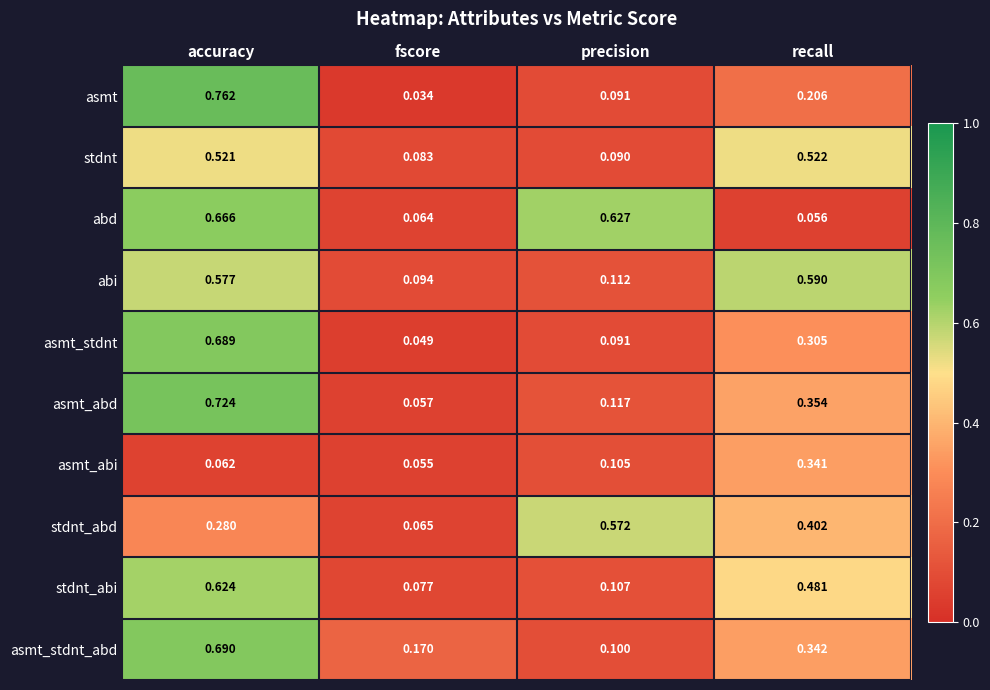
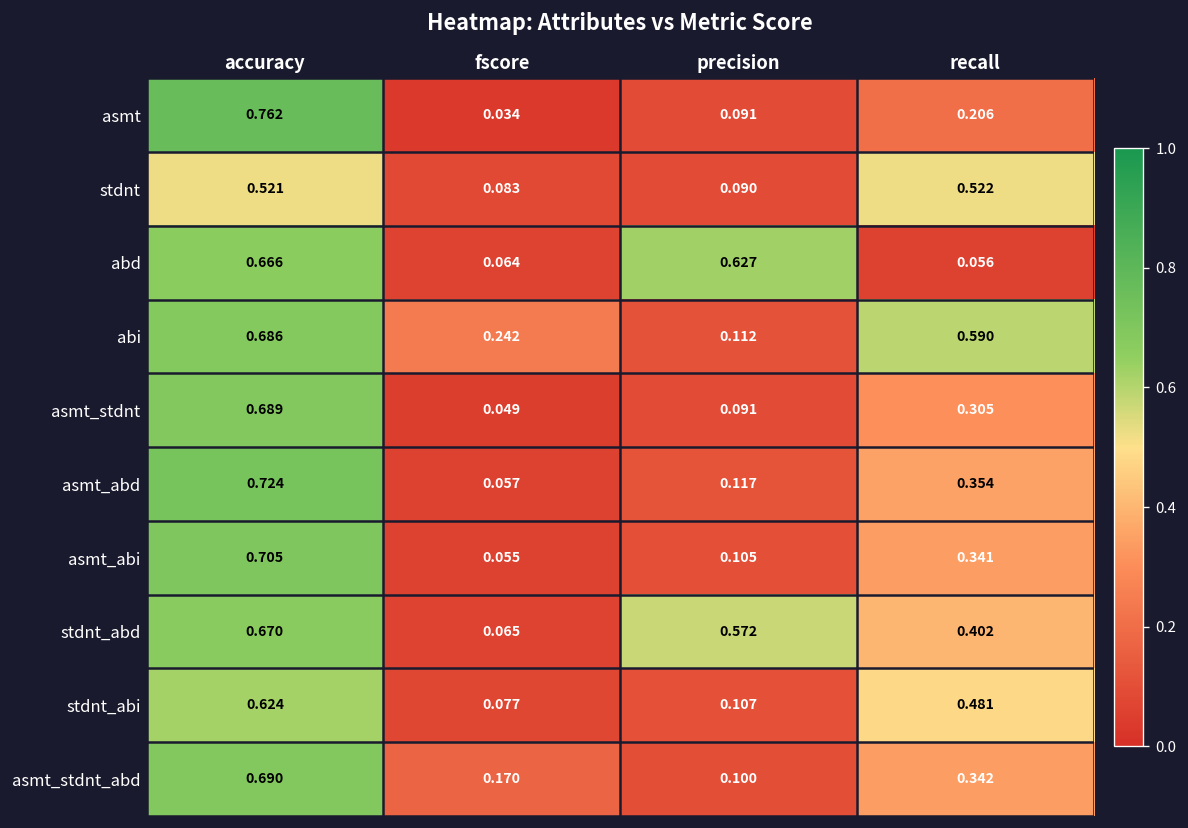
  {
    "asmt": {
      "accuracy": 0.762,
      "fscore": 0.034,
      "precision": 0.091,
      "recall": 0.206
    },
    "stdnt": {
      "accuracy": 0.521,
      "fscore": 0.083,
      "precision": 0.090,
      "recall": 0.522
    },
    "abd": {
      "accuracy": 0.666,
      "fscore": 0.064,
      "precision": 0.627,
      "recall": 0.056
    },
    "abi": {
-     "accuracy": 0.577,
-     "fscore": 0.094,
+     "accuracy": 0.686,
+     "fscore": 0.242,
      "precision": 0.112,
      "recall": 0.590
    },
    "asmt_stdnt": {
      "accuracy": 0.689,
      "fscore": 0.049,
      "precision": 0.091,
      "recall": 0.305
    },
    "asmt_abd": {
      "accuracy": 0.724,
      "fscore": 0.057,
      "precision": 0.117,
      "recall": 0.354
    },
    "asmt_abi": {
-     "accuracy": 0.062,
+     "accuracy": 0.705,
      "fscore": 0.055,
      "precision": 0.105,
      "recall": 0.341
    },
    "stdnt_abd": {
-     "accuracy": 0.280,
+     "accuracy": 0.670,
      "fscore": 0.065,
      "precision": 0.572,
      "recall": 0.402
    },
    "stdnt_abi": {
      "accuracy": 0.624,
      "fscore": 0.077,
      "precision": 0.107,
      "recall": 0.481
    },
    "asmt_stdnt_abd": {
      "accuracy": 0.690,
      "fscore": 0.170,
      "precision": 0.100,
      "recall": 0.342
    }
  }
